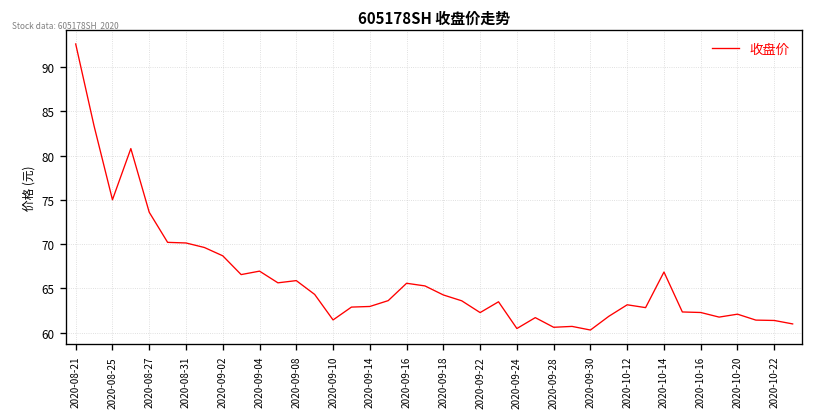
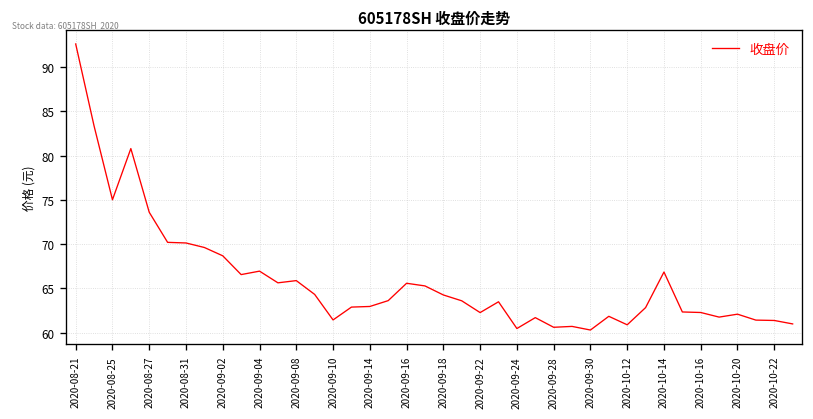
  {
    "2020-08-21": 93,
    "2020-08-25": 75,
    "2020-08-27": 74,
    "2020-08-31": 70,
    "2020-09-02": 69,
    "2020-09-04": 67,
    "2020-09-08": 66,
    "2020-09-10": 61,
    "2020-09-14": 63,
    "2020-09-16": 66,
    "2020-09-18": 64,
    "2020-09-22": 62,
    "2020-09-24": 60,
    "2020-09-28": 61,
    "2020-09-30": 60,
-   "2020-10-12": 63,
+   "2020-10-12": 61,
    "2020-10-14": 67,
    "2020-10-16": 62,
    "2020-10-20": 62,
    "2020-10-22": 61
  }
